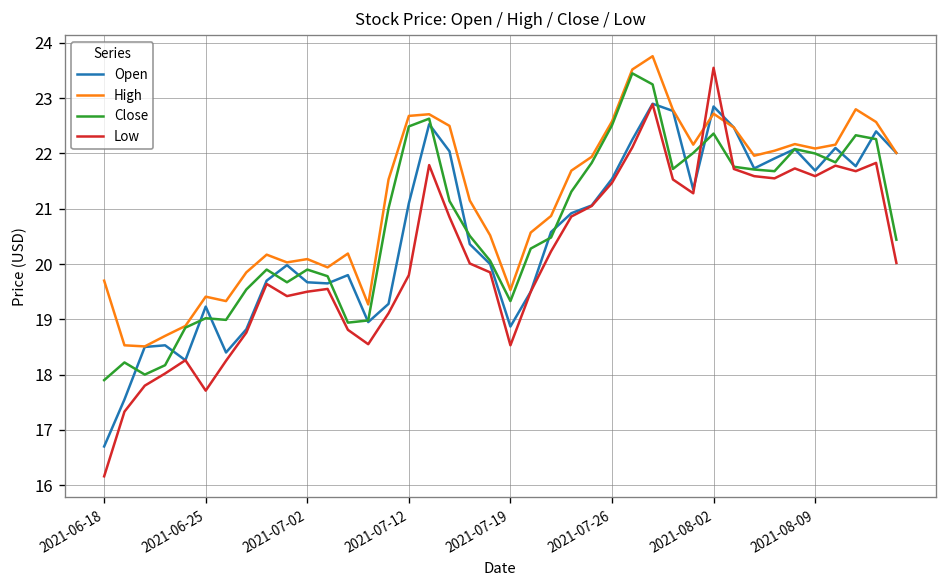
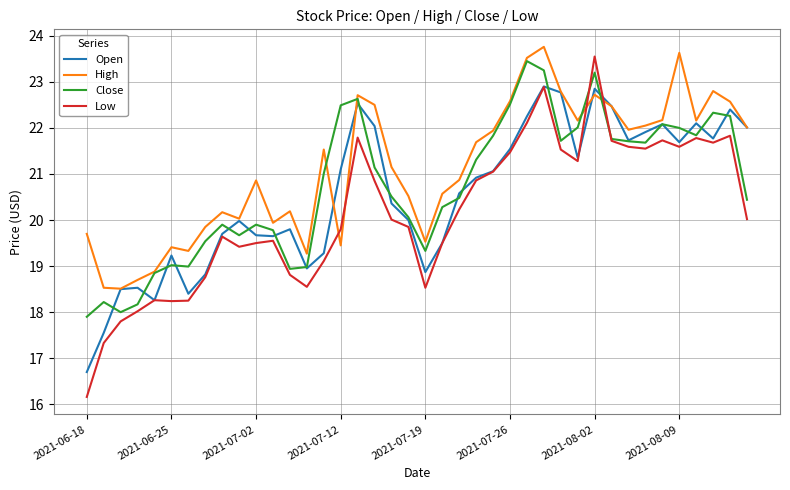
  {
    "Open": {
      "2021-06-18": 16.7,
      "2021-06-25": 19.2,
      "2021-07-02": 19.7,
      "2021-07-12": 21.1,
      "2021-07-19": 18.9,
      "2021-07-26": 21.5,
      "2021-08-02": 22.9,
      "2021-08-09": 21.7
    },
    "High": {
      "2021-06-18": 19.7,
      "2021-06-25": 19.4,
-     "2021-07-02": 20.1,
-     "2021-07-12": 22.7,
+     "2021-07-02": 20.9,
+     "2021-07-12": 19.5,
      "2021-07-19": 19.5,
      "2021-07-26": 22.6,
      "2021-08-02": 22.7,
-     "2021-08-09": 22.1
+     "2021-08-09": 23.6
    },
    "Close": {
      "2021-06-18": 17.9,
      "2021-06-25": 19.0,
      "2021-07-02": 19.9,
      "2021-07-12": 22.5,
      "2021-07-19": 19.3,
      "2021-07-26": 22.5,
-     "2021-08-02": 22.4,
+     "2021-08-02": 23.2,
      "2021-08-09": 22.0
    },
    "Low": {
      "2021-06-18": 16.2,
-     "2021-06-25": 17.7,
+     "2021-06-25": 18.2,
      "2021-07-02": 19.5,
      "2021-07-12": 19.8,
      "2021-07-19": 18.5,
      "2021-07-26": 21.5,
      "2021-08-02": 23.6,
      "2021-08-09": 21.6
    }
  }
